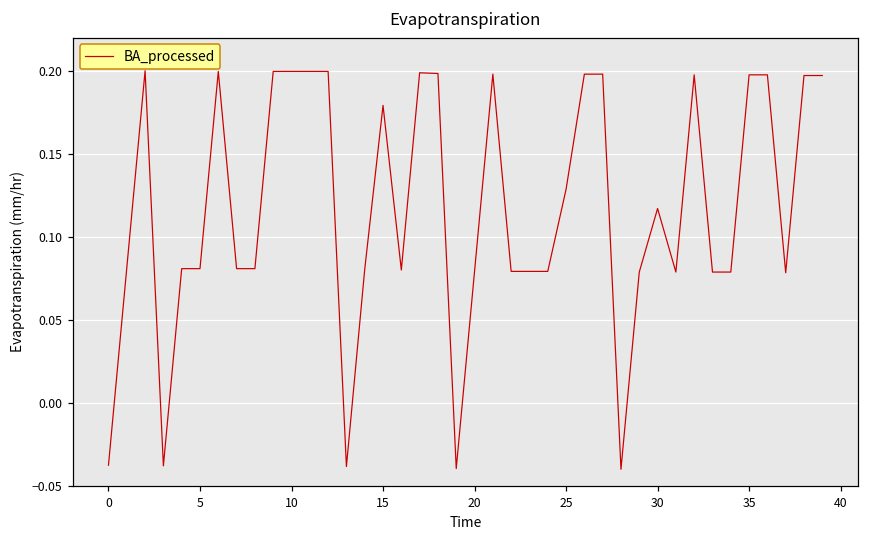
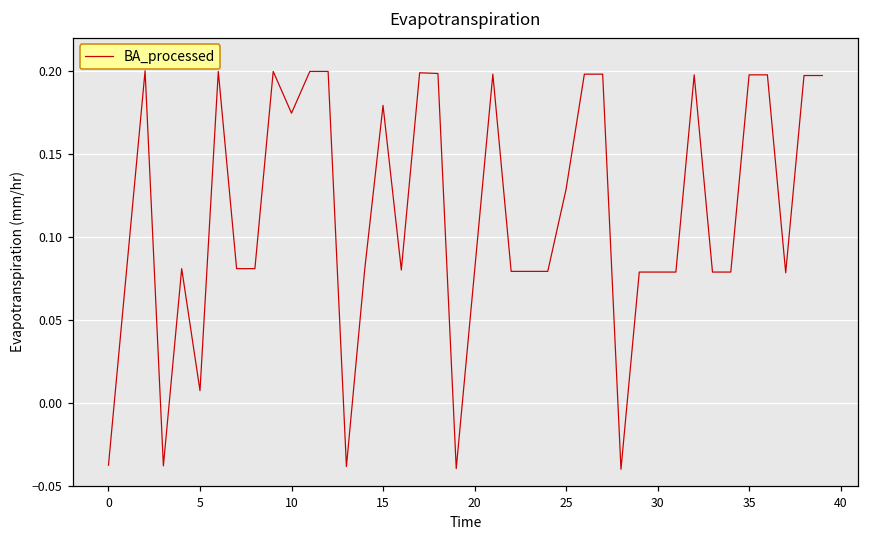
  {
    "0": -0.038,
-   "5": 0.081,
-   "10": 0.200,
+   "5": 0.007,
+   "10": 0.174,
    "15": 0.179,
    "20": 0.079,
    "25": 0.129,
-   "30": 0.117,
+   "30": 0.079,
    "35": 0.198
  }
